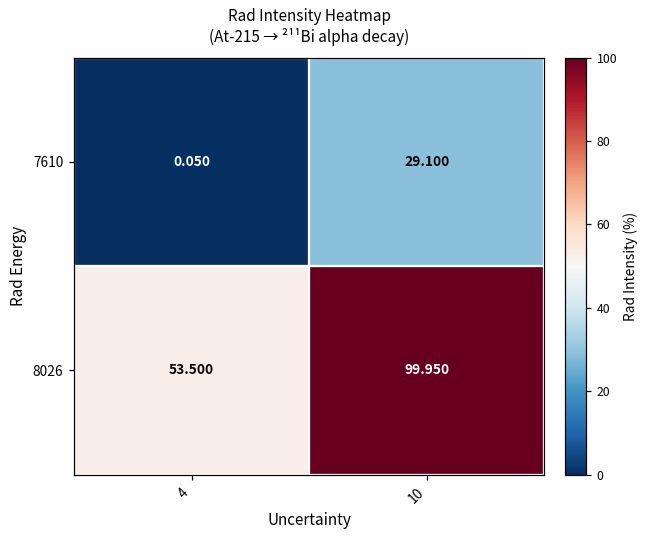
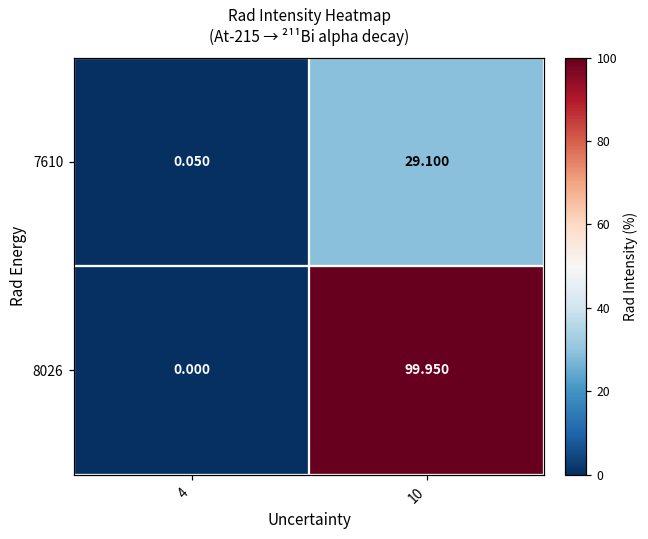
  {
    "7610": {
      "4": 0.050,
      "10": 29.100
    },
    "8026": {
-     "4": 53.500,
+     "4": 0.000,
      "10": 99.950
    }
  }
